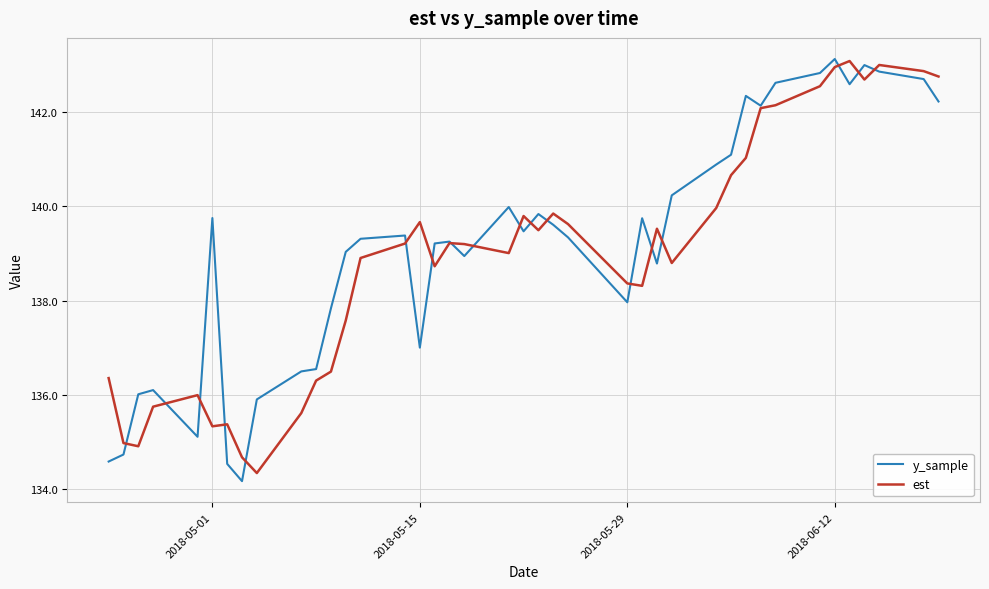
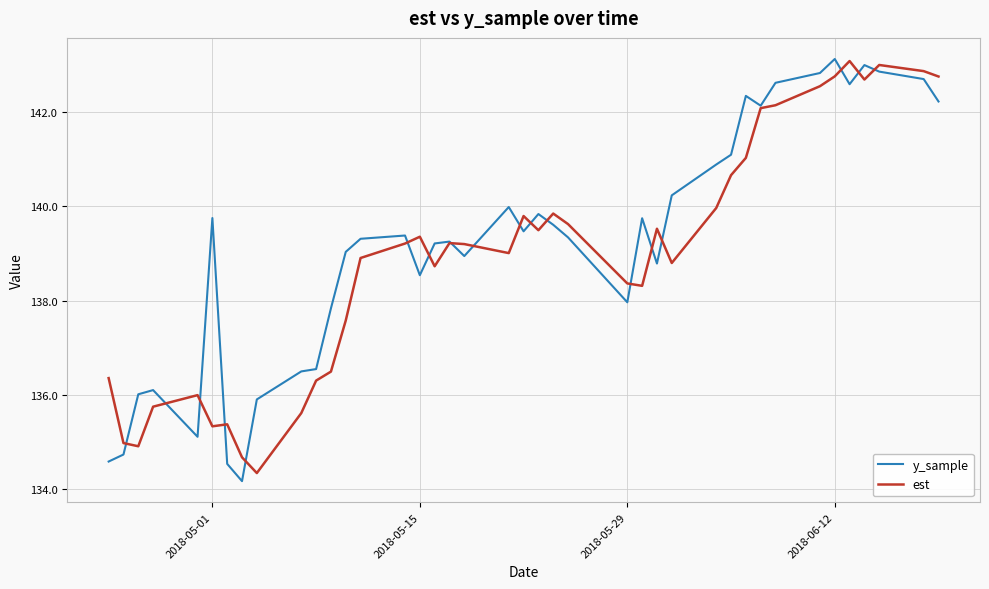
  {
    "y_sample": {
      "2018-05-01": 139.8,
-     "2018-05-15": 137.0,
+     "2018-05-15": 138.5,
      "2018-05-29": 138.0,
      "2018-06-12": 143.1
    },
    "est": {
      "2018-05-01": 135.3,
-     "2018-05-15": 139.7,
+     "2018-05-15": 139.4,
      "2018-05-29": 138.4,
-     "2018-06-12": 143.0
+     "2018-06-12": 142.8
    }
  }
